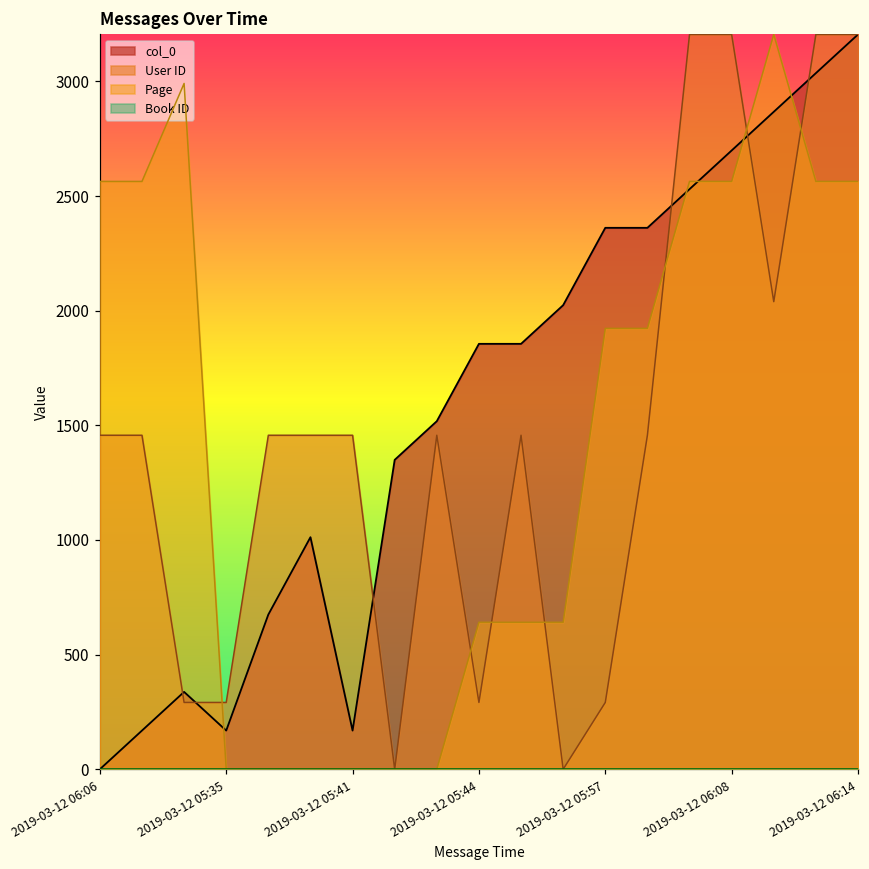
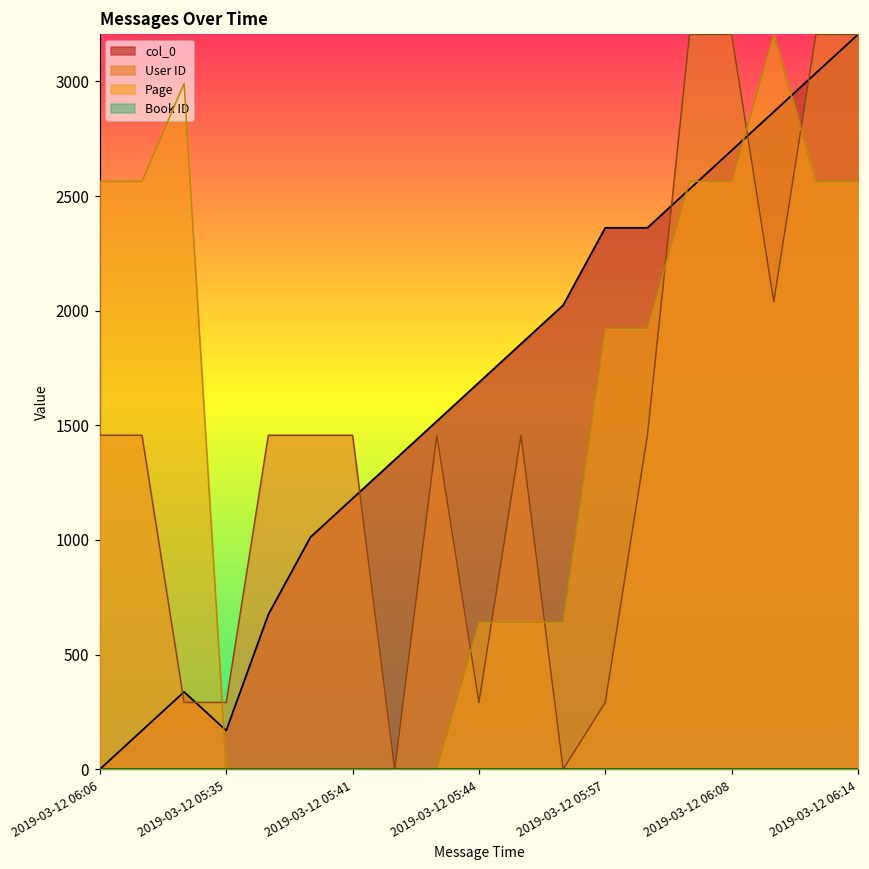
  {
    "col_0": {
      "2019-03-12 05:35": 170,
-     "2019-03-12 05:41": 170,
-     "2019-03-12 05:44": 1860,
+     "2019-03-12 05:41": 1180,
+     "2019-03-12 05:44": 1690,
      "2019-03-12 05:57": 2360
    },
    "Book ID": {
      "2019-03-12 05:44": 0,
      "2019-03-12 05:57": 0,
      "2019-03-12 06:14": 0
    }
  }
